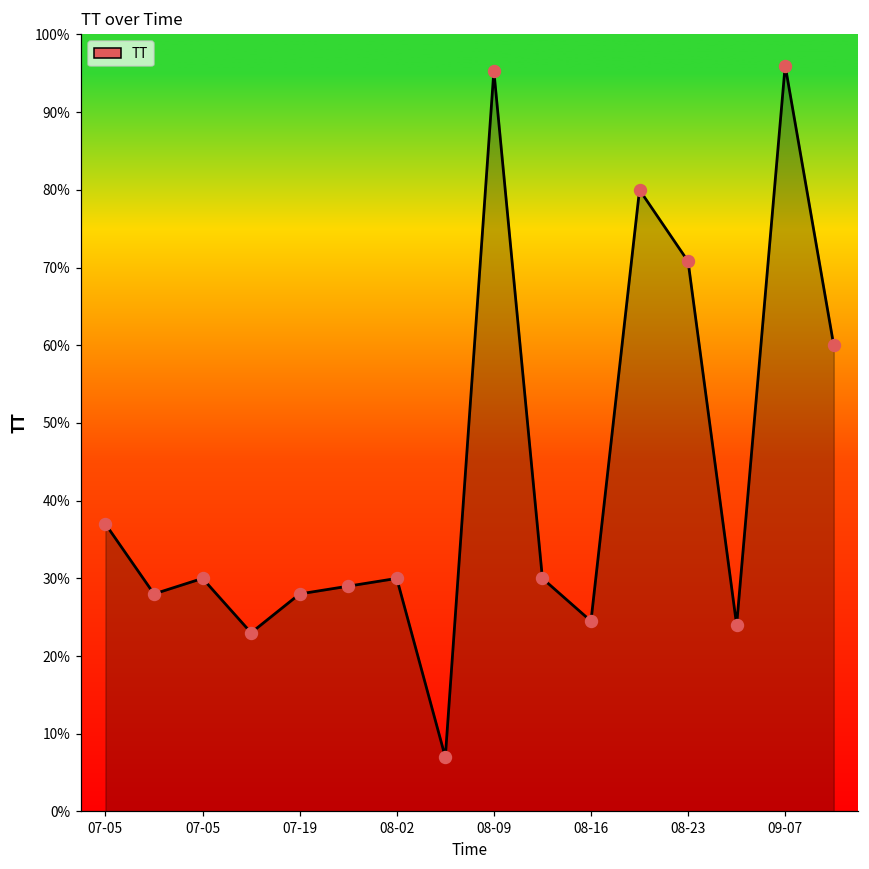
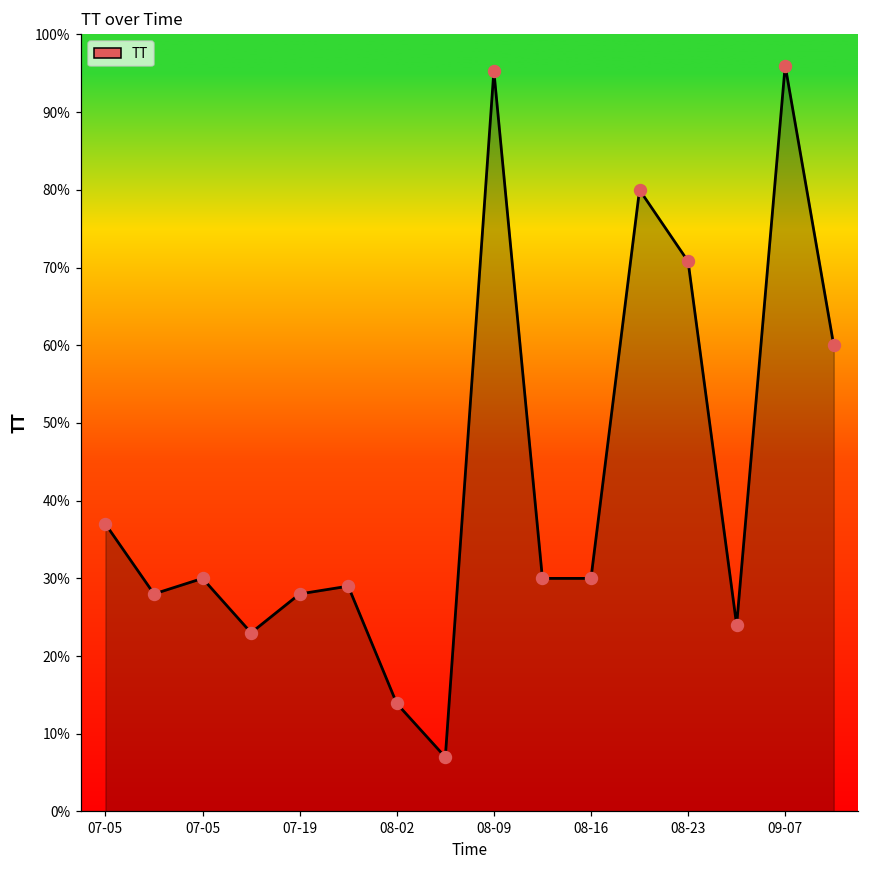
  {
    "07-19": "28%",
-   "08-02": "30%",
+   "08-02": "14%",
    "08-09": "95%",
-   "08-16": "25%",
+   "08-16": "30%",
    "08-23": "71%",
    "09-07": "96%"
  }
